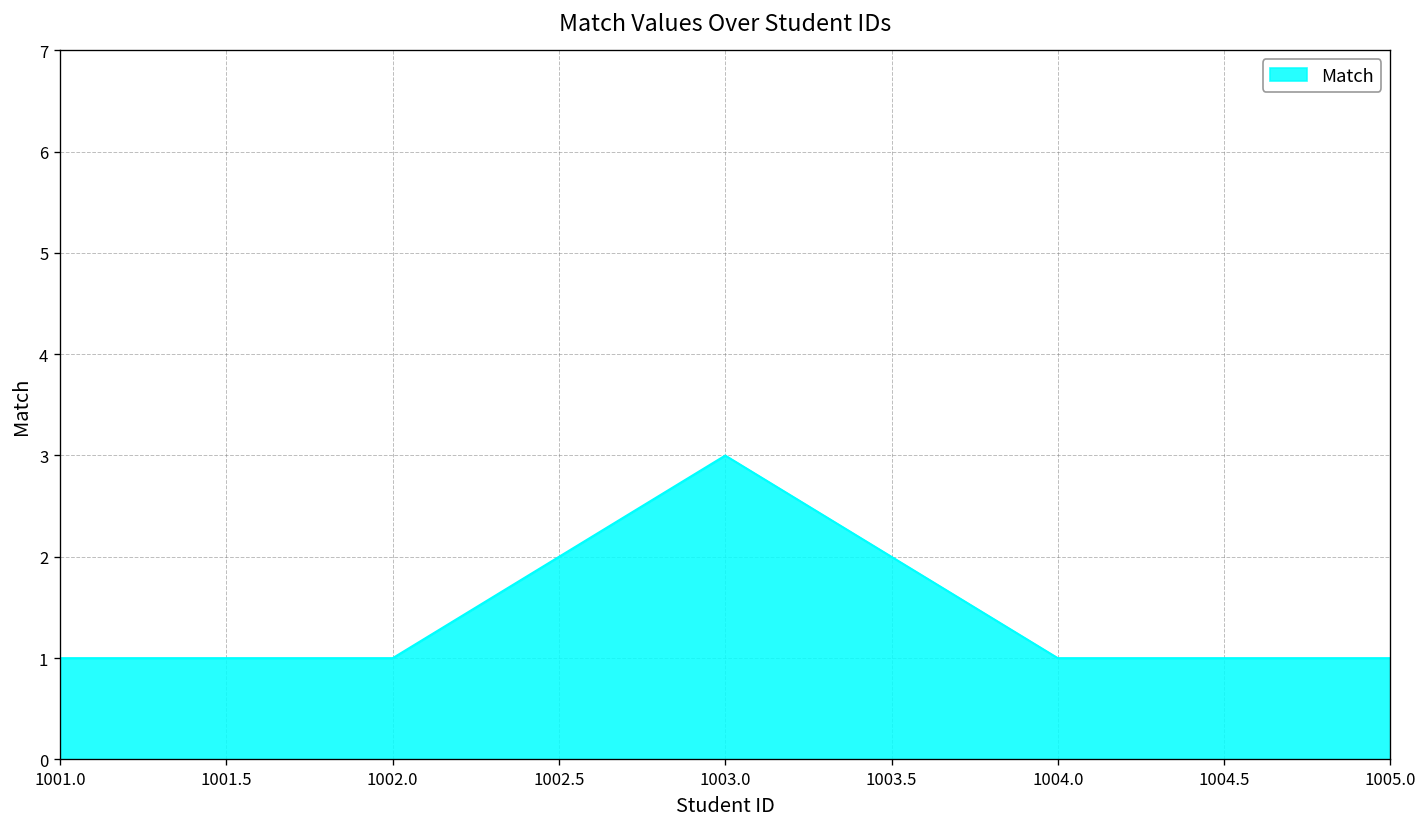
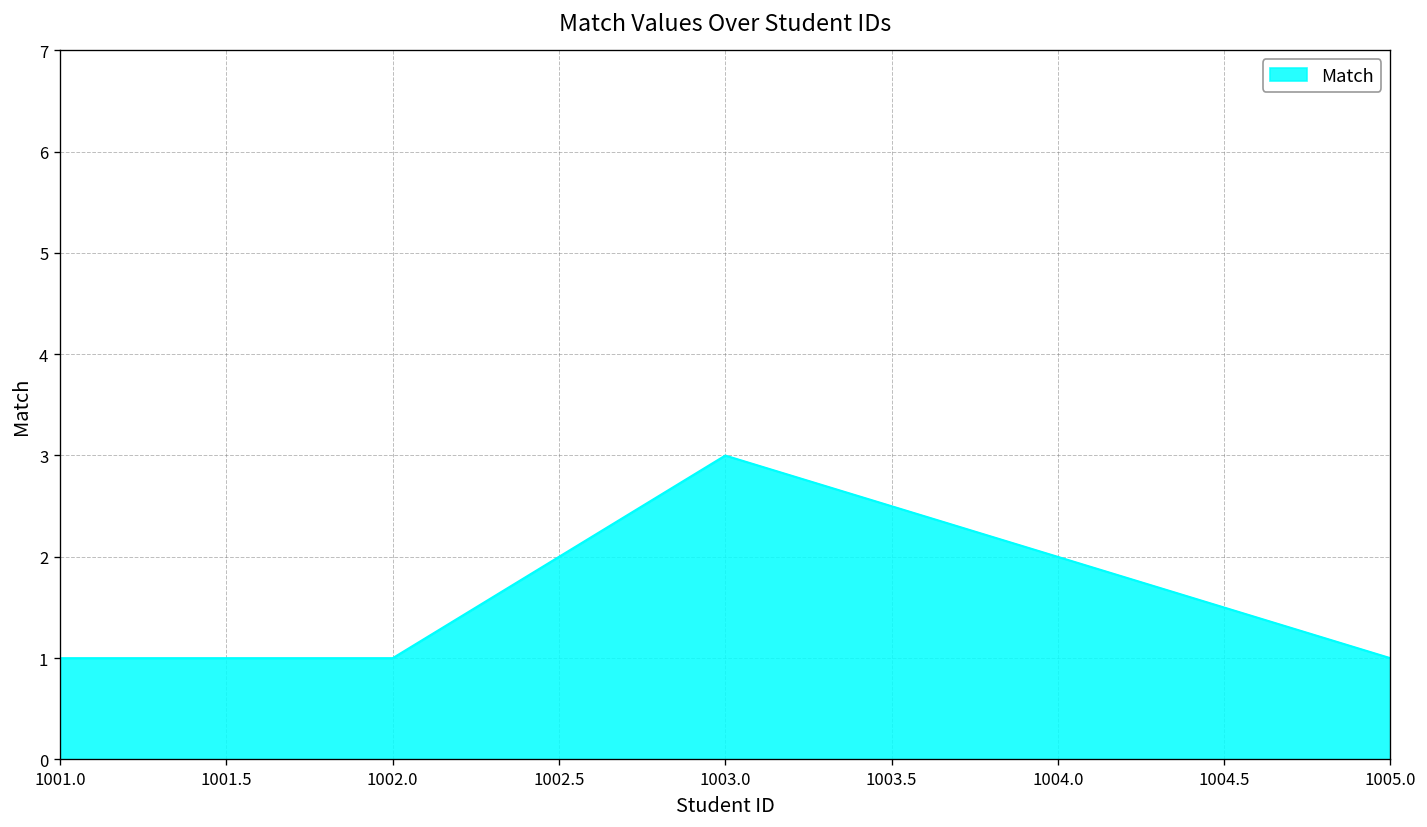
  {
    "1001.0": 1,
    "1002.0": 1,
    "1003.0": 3,
-   "1004.0": 1,
+   "1004.0": 2,
    "1005.0": 1
  }
